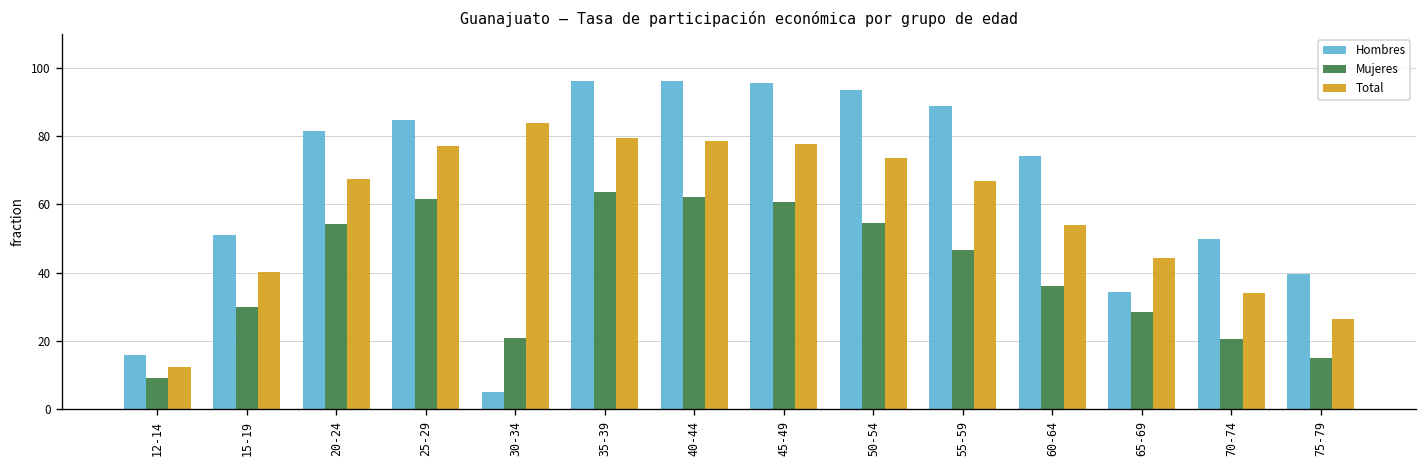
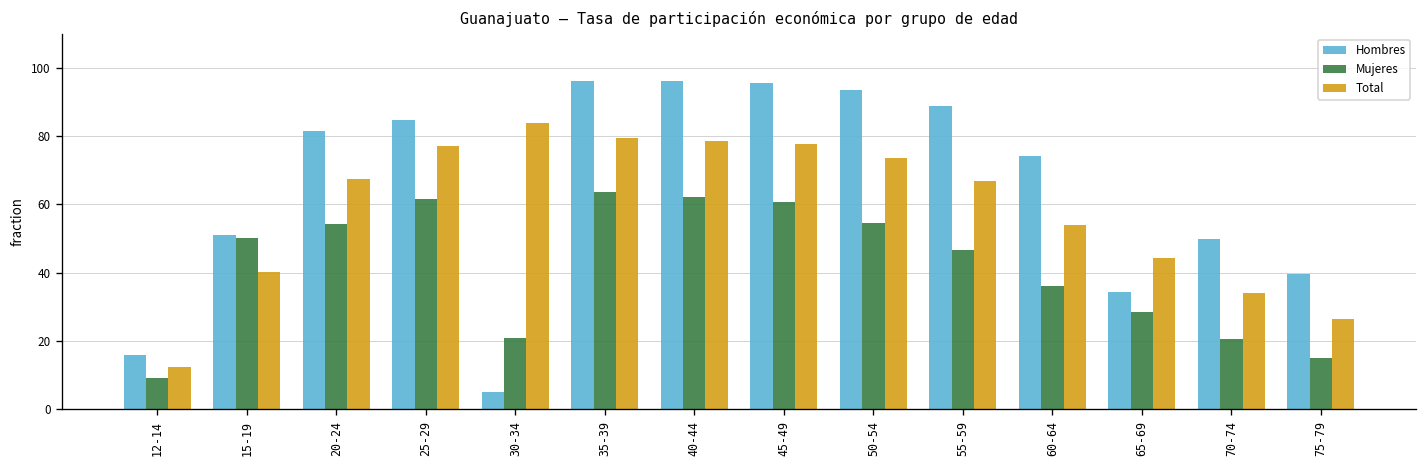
  {
    "Hombres": {
      "12-14": 16,
      "15-19": 51,
      "20-24": 81,
      "25-29": 85,
      "30-34": 5,
      "35-39": 96,
      "40-44": 96,
      "45-49": 96,
      "50-54": 94,
      "55-59": 89,
      "60-64": 74,
      "65-69": 34,
      "70-74": 50,
      "75-79": 40
    },
    "Mujeres": {
      "12-14": 9,
-     "15-19": 30,
+     "15-19": 50,
      "20-24": 54,
      "25-29": 62,
      "30-34": 21,
      "35-39": 64,
      "40-44": 62,
      "45-49": 61,
      "50-54": 55,
      "55-59": 47,
      "60-64": 36,
      "65-69": 29,
      "70-74": 21,
      "75-79": 15
    },
    "Total": {
      "12-14": 12,
      "15-19": 40,
      "20-24": 68,
      "25-29": 77,
      "30-34": 84,
      "35-39": 79,
      "40-44": 79,
      "45-49": 78,
      "50-54": 74,
      "55-59": 67,
      "60-64": 54,
      "65-69": 44,
      "70-74": 34,
      "75-79": 26
    }
  }
